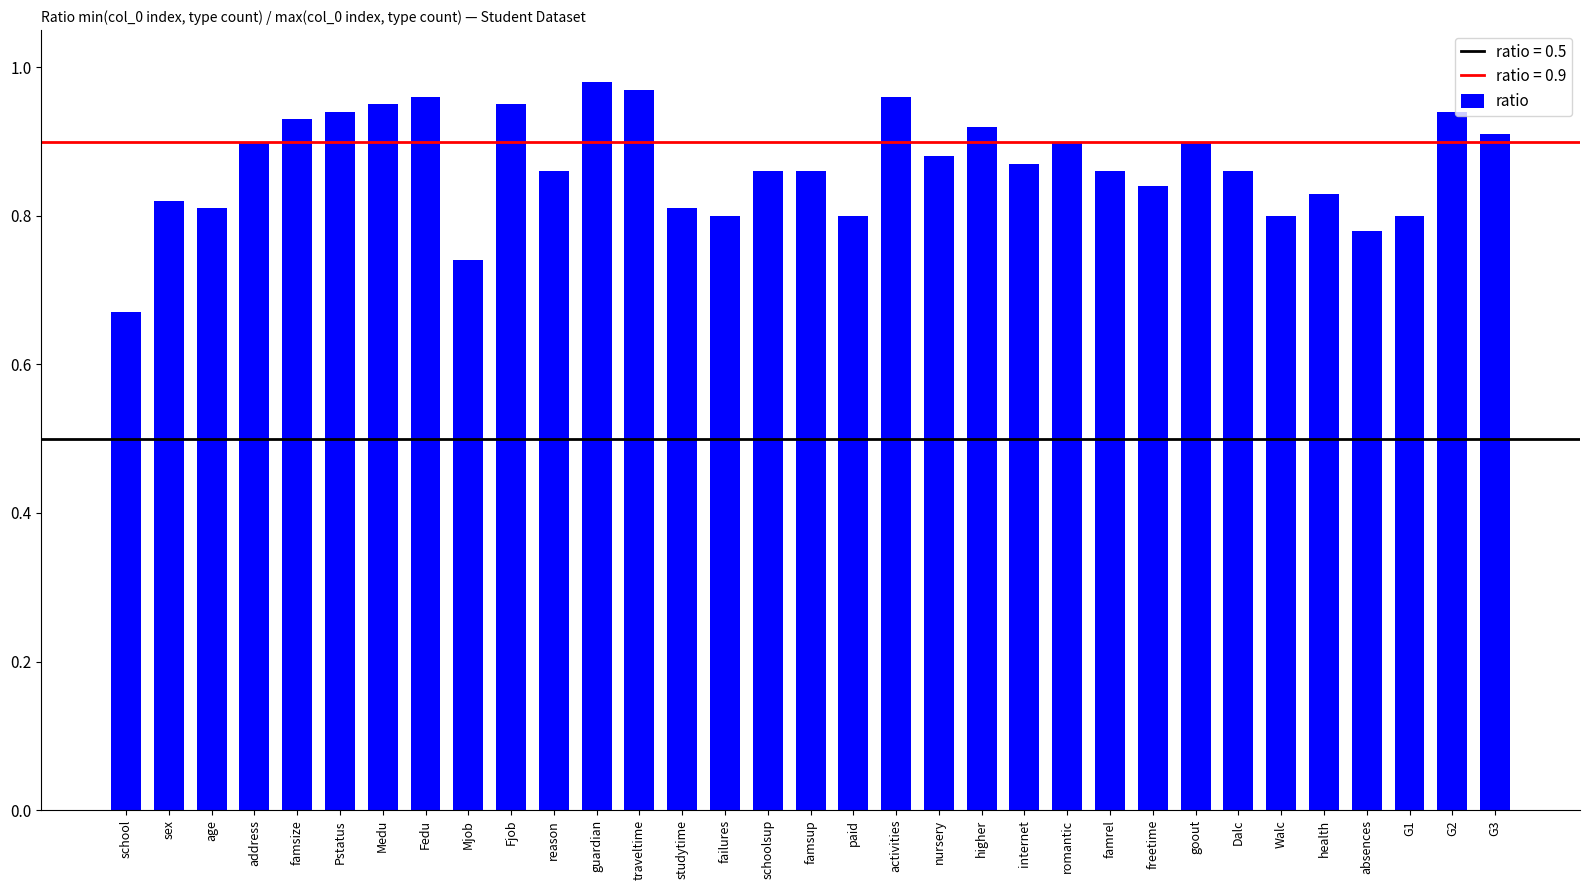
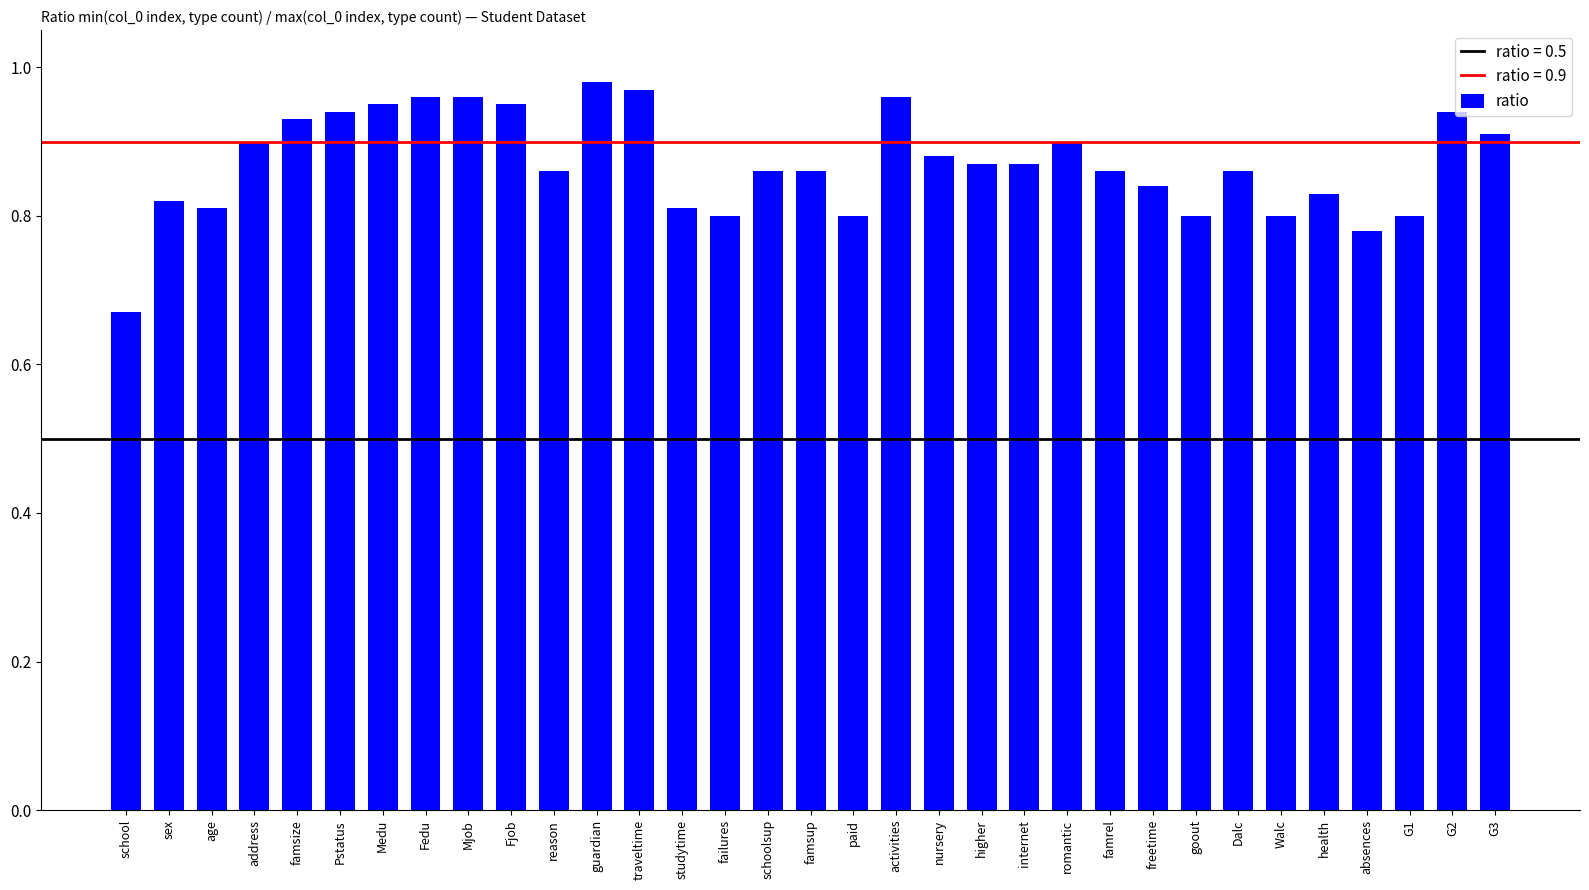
  {
    "school": 0.67,
    "sex": 0.82,
    "age": 0.81,
    "address": 0.90,
    "famsize": 0.93,
    "Pstatus": 0.94,
    "Medu": 0.95,
    "Fedu": 0.96,
-   "Mjob": 0.74,
+   "Mjob": 0.96,
    "Fjob": 0.95,
    "reason": 0.86,
    "guardian": 0.98,
    "traveltime": 0.97,
    "studytime": 0.81,
    "failures": 0.80,
    "schoolsup": 0.86,
    "famsup": 0.86,
    "paid": 0.80,
    "activities": 0.96,
    "nursery": 0.88,
-   "higher": 0.92,
+   "higher": 0.87,
    "internet": 0.87,
    "romantic": 0.90,
    "famrel": 0.86,
    "freetime": 0.84,
-   "goout": 0.9,
+   "goout": 0.8,
    "Dalc": 0.86,
    "Walc": 0.80,
    "health": 0.83,
    "absences": 0.78,
    "G1": 0.80,
    "G2": 0.94,
    "G3": 0.91
  }
